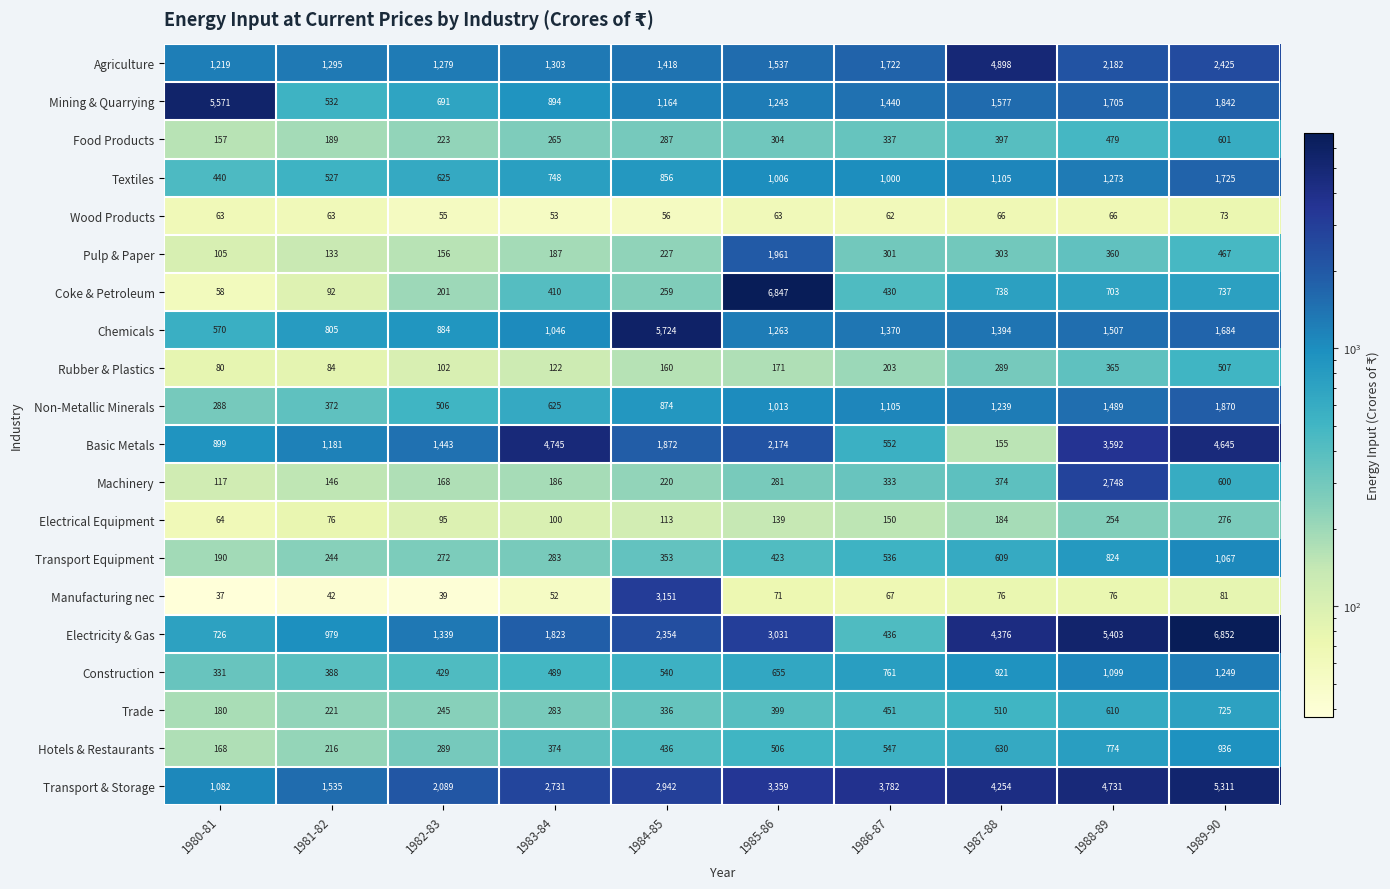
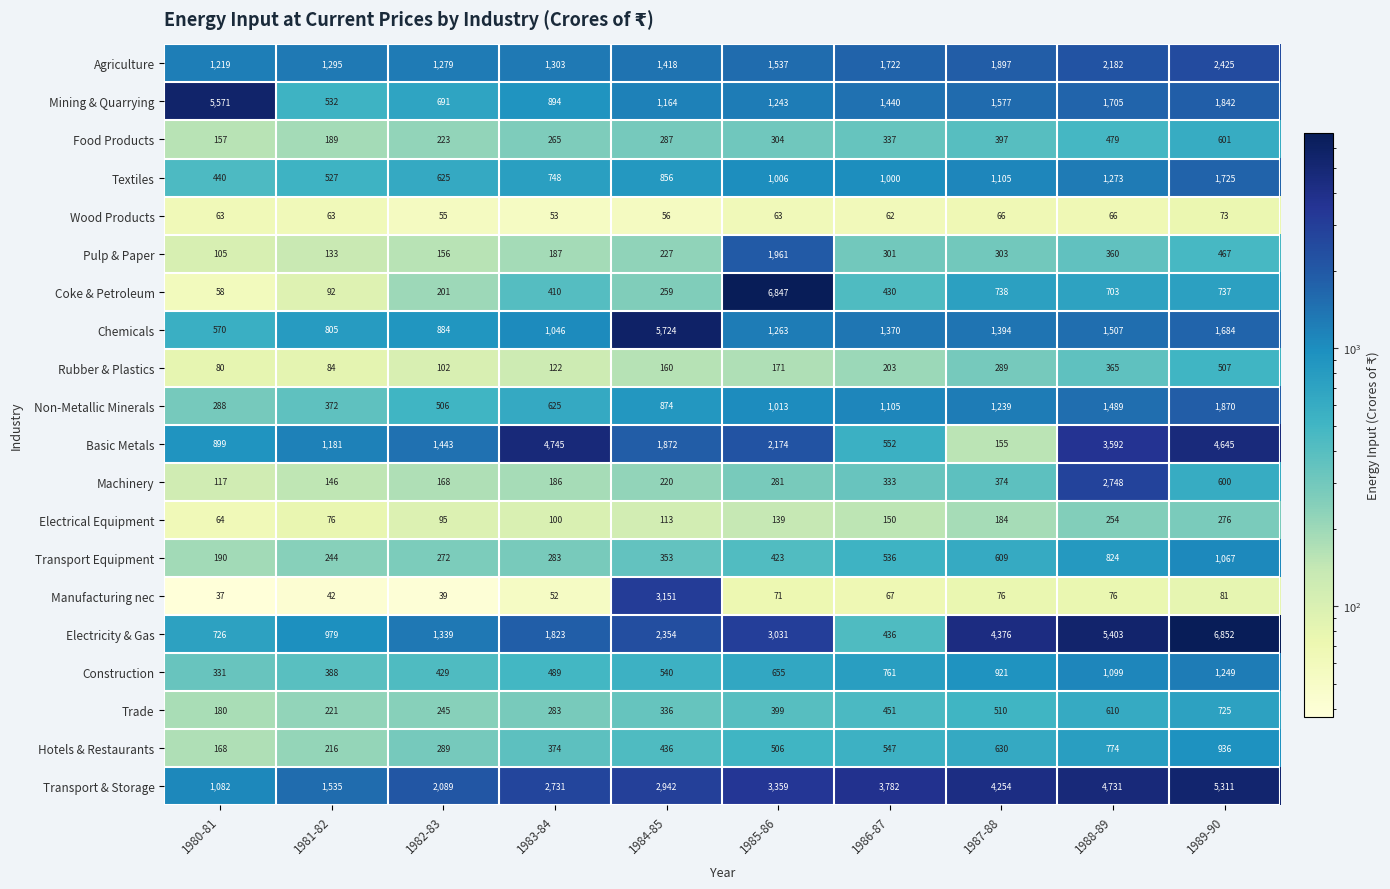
  {
    "Agriculture": {
      "1980-81": "1,219",
      "1981-82": "1,295",
      "1982-83": "1,279",
      "1983-84": "1,303",
      "1984-85": "1,418",
      "1985-86": "1,537",
      "1986-87": "1,722",
-     "1987-88": "4,898",
+     "1987-88": "1,897",
      "1988-89": "2,182",
      "1989-90": "2,425"
    },
    "Mining & Quarrying": {
      "1980-81": "5,571",
      "1981-82": "532",
      "1982-83": "691",
      "1983-84": "894",
      "1984-85": "1,164",
      "1985-86": "1,243",
      "1986-87": "1,440",
      "1987-88": "1,577",
      "1988-89": "1,705",
      "1989-90": "1,842"
    },
    "Food Products": {
      "1980-81": "157",
      "1981-82": "189",
      "1982-83": "223",
      "1983-84": "265",
      "1984-85": "287",
      "1985-86": "304",
      "1986-87": "337",
      "1987-88": "397",
      "1988-89": "479",
      "1989-90": "601"
    },
    "Textiles": {
      "1980-81": "440",
      "1981-82": "527",
      "1982-83": "625",
      "1983-84": "748",
      "1984-85": "856",
      "1985-86": "1,006",
      "1986-87": "1,000",
      "1987-88": "1,105",
      "1988-89": "1,273",
      "1989-90": "1,725"
    },
    "Wood Products": {
      "1980-81": "63",
      "1981-82": "63",
      "1982-83": "55",
      "1983-84": "53",
      "1984-85": "56",
      "1985-86": "63",
      "1986-87": "62",
      "1987-88": "66",
      "1988-89": "66",
      "1989-90": "73"
    },
    "Pulp & Paper": {
      "1980-81": "105",
      "1981-82": "133",
      "1982-83": "156",
      "1983-84": "187",
      "1984-85": "227",
      "1985-86": "1,961",
      "1986-87": "301",
      "1987-88": "303",
      "1988-89": "360",
      "1989-90": "467"
    },
    "Coke & Petroleum": {
      "1980-81": "58",
      "1981-82": "92",
      "1982-83": "201",
      "1983-84": "410",
      "1984-85": "259",
      "1985-86": "6,847",
      "1986-87": "430",
      "1987-88": "738",
      "1988-89": "703",
      "1989-90": "737"
    },
    "Chemicals": {
      "1980-81": "570",
      "1981-82": "805",
      "1982-83": "884",
      "1983-84": "1,046",
      "1984-85": "5,724",
      "1985-86": "1,263",
      "1986-87": "1,370",
      "1987-88": "1,394",
      "1988-89": "1,507",
      "1989-90": "1,684"
    },
    "Rubber & Plastics": {
      "1980-81": "80",
      "1981-82": "84",
      "1982-83": "102",
      "1983-84": "122",
      "1984-85": "160",
      "1985-86": "171",
      "1986-87": "203",
      "1987-88": "289",
      "1988-89": "365",
      "1989-90": "507"
    },
    "Non-Metallic Minerals": {
      "1980-81": "288",
      "1981-82": "372",
      "1982-83": "506",
      "1983-84": "625",
      "1984-85": "874",
      "1985-86": "1,013",
      "1986-87": "1,105",
      "1987-88": "1,239",
      "1988-89": "1,489",
      "1989-90": "1,870"
    },
    "Basic Metals": {
      "1980-81": "899",
      "1981-82": "1,181",
      "1982-83": "1,443",
      "1983-84": "4,745",
      "1984-85": "1,872",
      "1985-86": "2,174",
      "1986-87": "552",
      "1987-88": "155",
      "1988-89": "3,592",
      "1989-90": "4,645"
    },
    "Machinery": {
      "1980-81": "117",
      "1981-82": "146",
      "1982-83": "168",
      "1983-84": "186",
      "1984-85": "220",
      "1985-86": "281",
      "1986-87": "333",
      "1987-88": "374",
      "1988-89": "2,748",
      "1989-90": "600"
    },
    "Electrical Equipment": {
      "1980-81": "64",
      "1981-82": "76",
      "1982-83": "95",
      "1983-84": "100",
      "1984-85": "113",
      "1985-86": "139",
      "1986-87": "150",
      "1987-88": "184",
      "1988-89": "254",
      "1989-90": "276"
    },
    "Transport Equipment": {
      "1980-81": "190",
      "1981-82": "244",
      "1982-83": "272",
      "1983-84": "283",
      "1984-85": "353",
      "1985-86": "423",
      "1986-87": "536",
      "1987-88": "609",
      "1988-89": "824",
      "1989-90": "1,067"
    },
    "Manufacturing nec": {
      "1980-81": "37",
      "1981-82": "42",
      "1982-83": "39",
      "1983-84": "52",
      "1984-85": "3,151",
      "1985-86": "71",
      "1986-87": "67",
      "1987-88": "76",
      "1988-89": "76",
      "1989-90": "81"
    },
    "Electricity & Gas": {
      "1980-81": "726",
      "1981-82": "979",
      "1982-83": "1,339",
      "1983-84": "1,823",
      "1984-85": "2,354",
      "1985-86": "3,031",
      "1986-87": "436",
      "1987-88": "4,376",
      "1988-89": "5,403",
      "1989-90": "6,852"
    },
    "Construction": {
      "1980-81": "331",
      "1981-82": "388",
      "1982-83": "429",
      "1983-84": "489",
      "1984-85": "540",
      "1985-86": "655",
      "1986-87": "761",
      "1987-88": "921",
      "1988-89": "1,099",
      "1989-90": "1,249"
    },
    "Trade": {
      "1980-81": "180",
      "1981-82": "221",
      "1982-83": "245",
      "1983-84": "283",
      "1984-85": "336",
      "1985-86": "399",
      "1986-87": "451",
      "1987-88": "510",
      "1988-89": "610",
      "1989-90": "725"
    },
    "Hotels & Restaurants": {
      "1980-81": "168",
      "1981-82": "216",
      "1982-83": "289",
      "1983-84": "374",
      "1984-85": "436",
      "1985-86": "506",
      "1986-87": "547",
      "1987-88": "630",
      "1988-89": "774",
      "1989-90": "936"
    },
    "Transport & Storage": {
      "1980-81": "1,082",
      "1981-82": "1,535",
      "1982-83": "2,089",
      "1983-84": "2,731",
      "1984-85": "2,942",
      "1985-86": "3,359",
      "1986-87": "3,782",
      "1987-88": "4,254",
      "1988-89": "4,731",
      "1989-90": "5,311"
    }
  }
